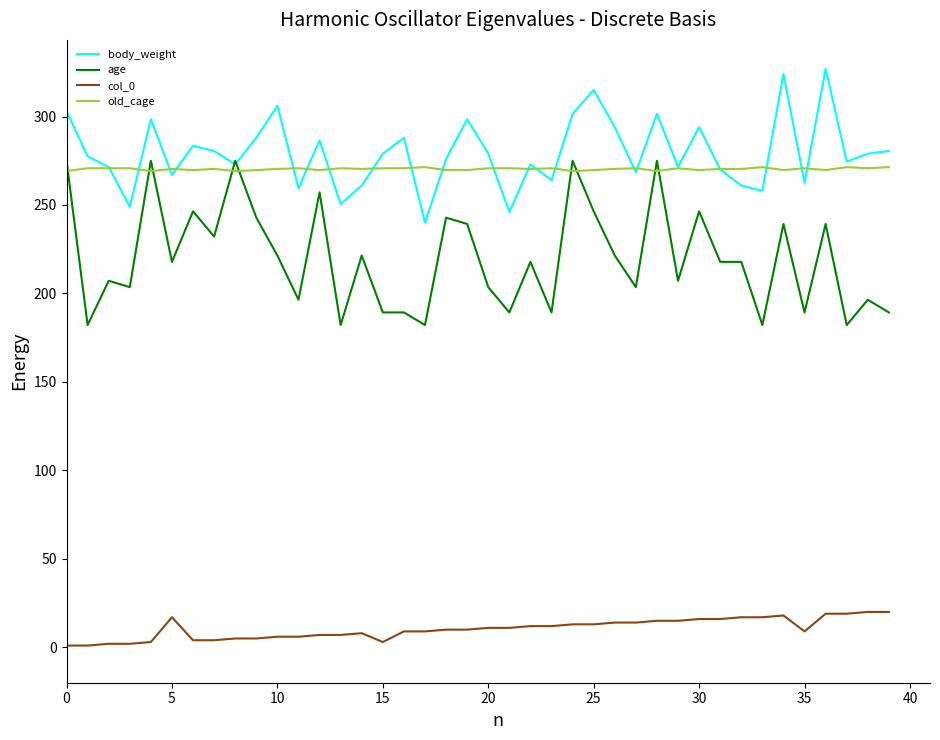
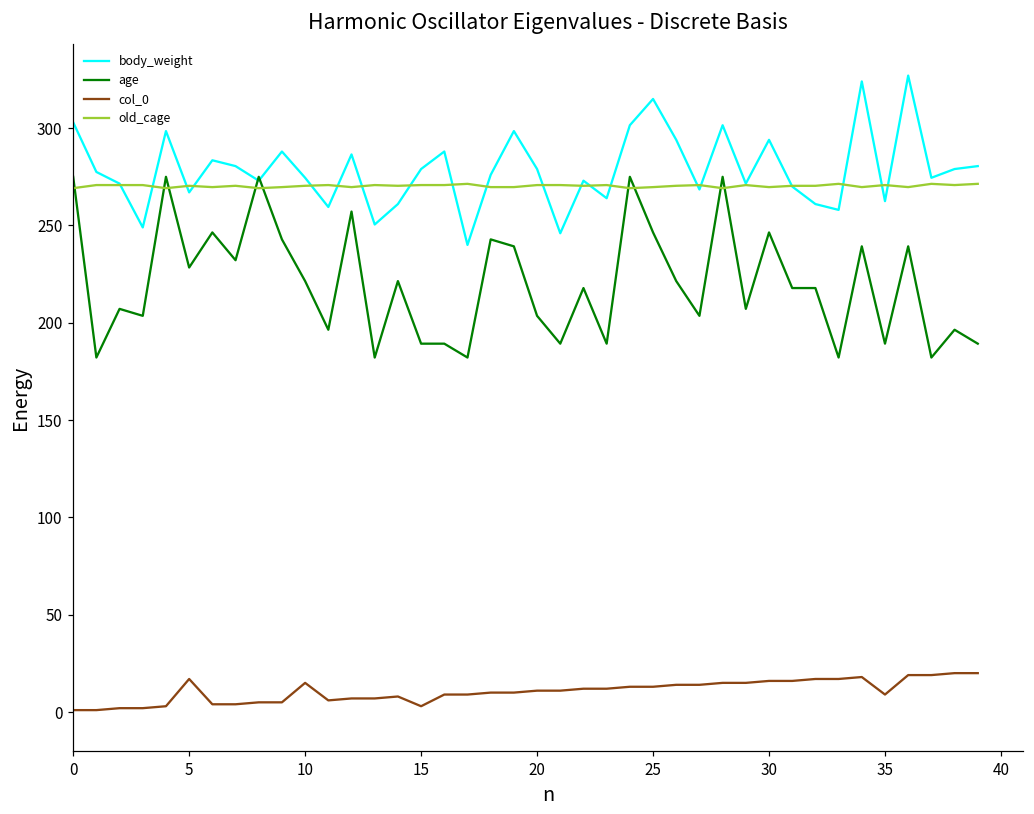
  {
    "body_weight": {
      "0": 303,
      "5": 267,
-     "10": 306,
+     "10": 275,
      "15": 279,
      "20": 279,
      "25": 315,
      "30": 294,
      "35": 263
    },
    "age": {
      "0": 275,
-     "5": 218,
+     "5": 228,
      "10": 221,
      "15": 189,
      "20": 204,
      "25": 246,
      "30": 246,
      "35": 189
    },
    "col_0": {
      "0": 1,
      "5": 17,
-     "10": 6,
+     "10": 15,
      "15": 3,
      "20": 11,
      "25": 13,
      "30": 16,
      "35": 9
    },
    "old_cage": {
      "0": 269,
      "5": 270,
      "10": 270,
      "15": 271,
      "20": 271,
      "25": 270,
      "30": 270,
      "35": 271
    }
  }
